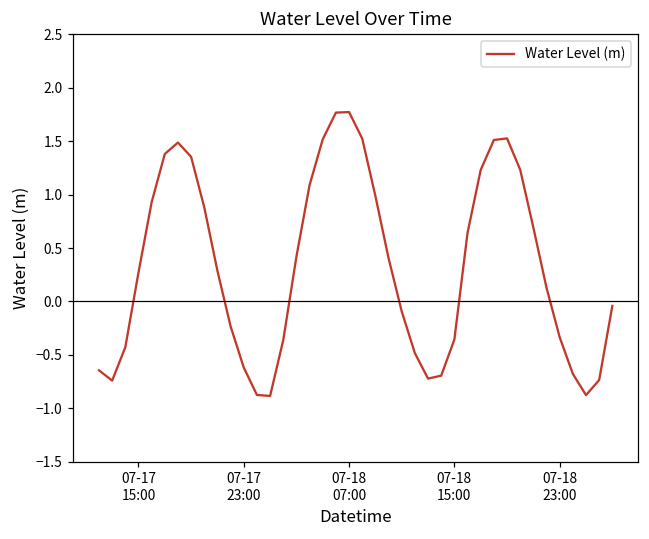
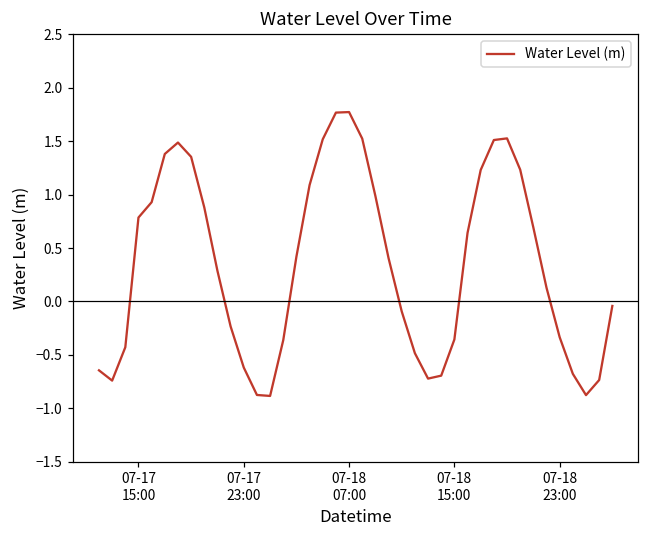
  {
-   "07-17 15:00": 0.3,
+   "07-17 15:00": 0.8,
    "07-17 23:00": -0.6,
    "07-18 07:00": 1.8,
    "07-18 15:00": -0.4,
    "07-18 23:00": -0.3
  }
